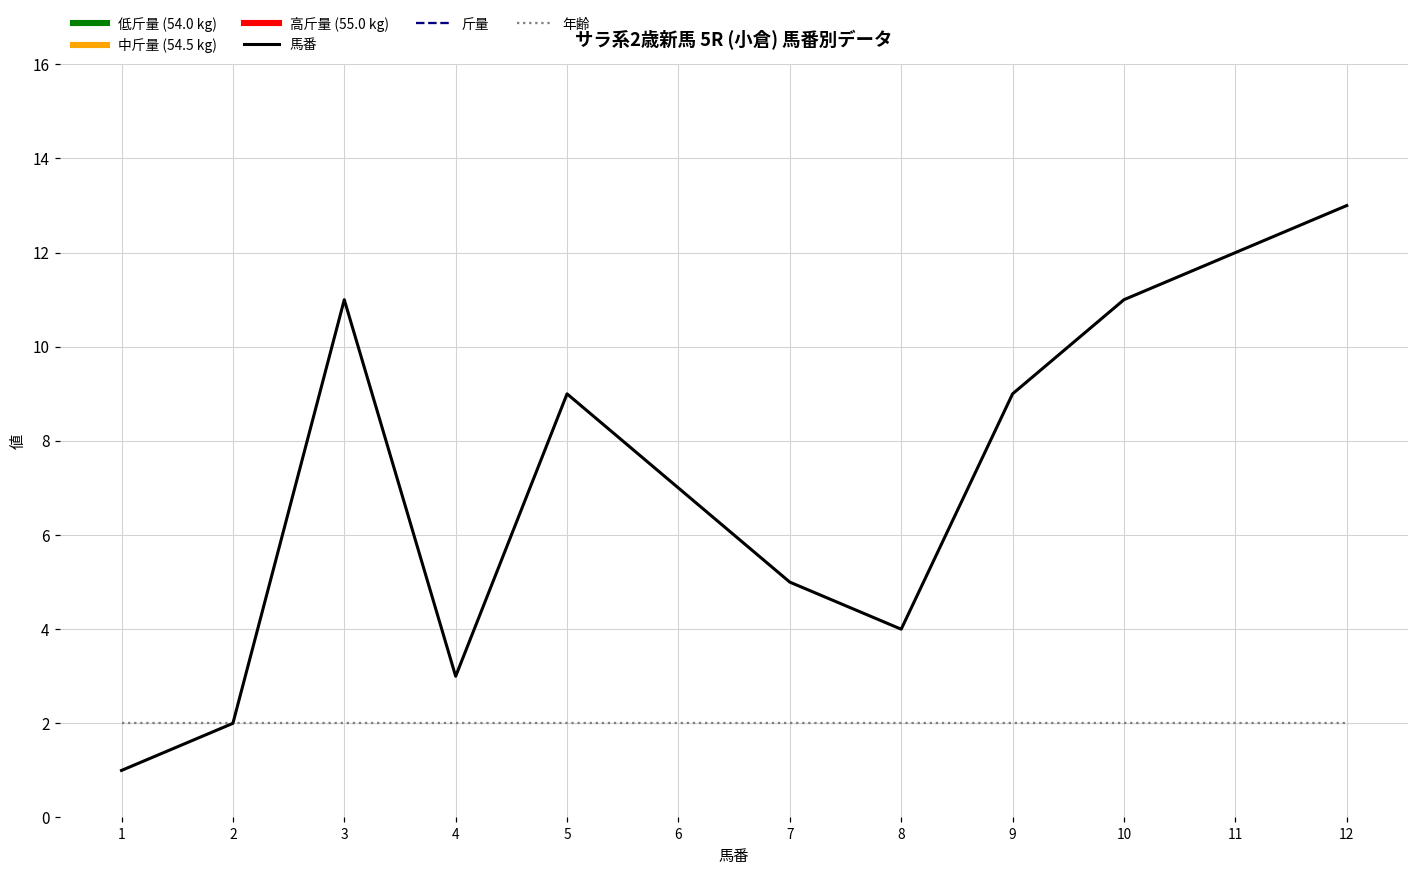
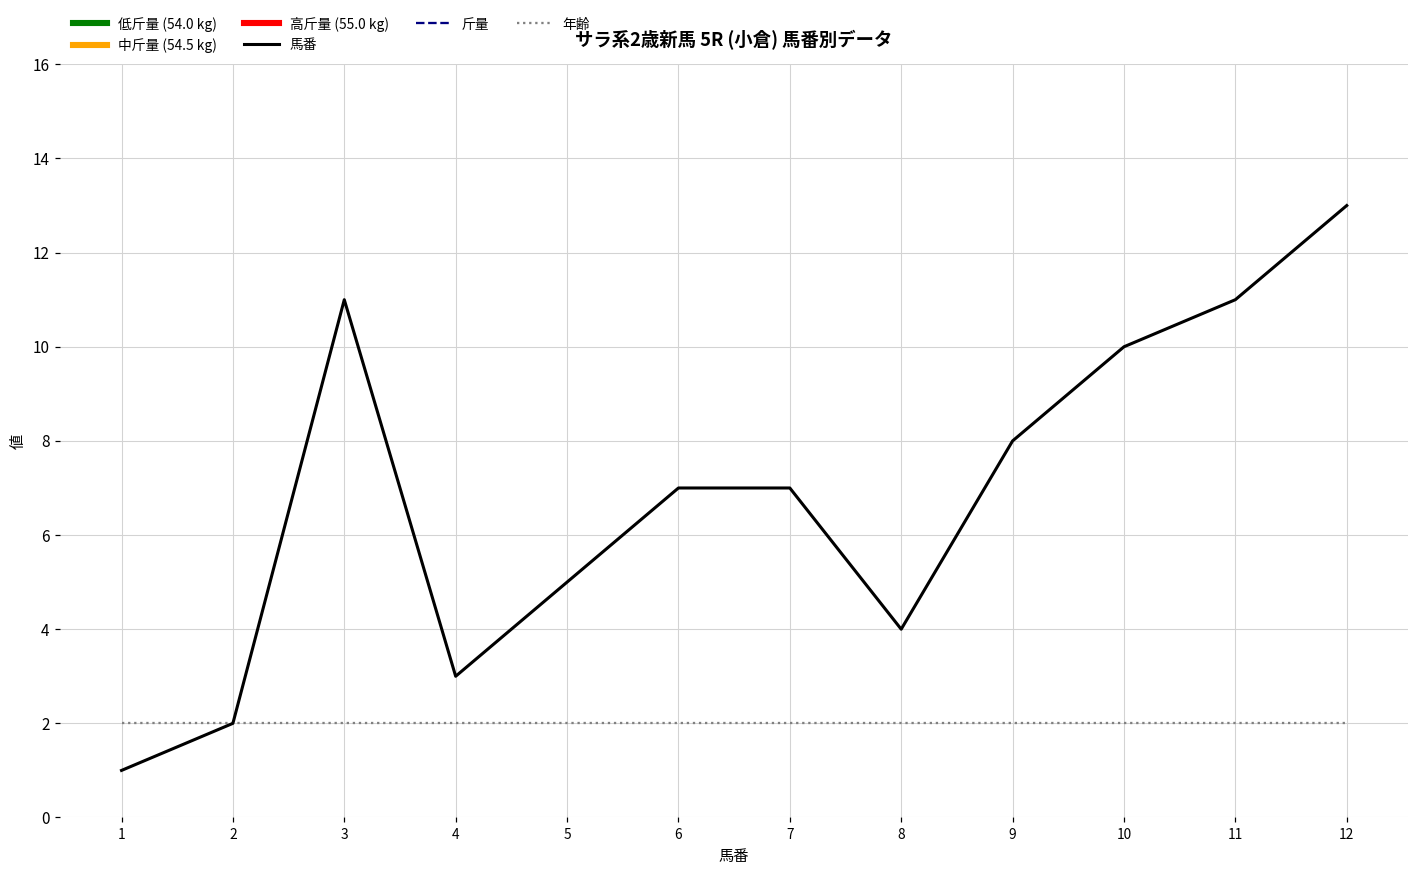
  {
    "馬番": {
      "1": 1,
      "3": 11,
      "4": 3,
-     "5": 9,
+     "5": 5,
      "6": 7,
-     "7": 5,
+     "7": 7,
      "8": 4,
-     "9": 9,
-     "10": 11,
-     "11": 12,
+     "9": 8,
+     "10": 10,
+     "11": 11,
      "12": 13
    },
    "年齢": {
      "1": 2,
      "3": 2,
      "4": 2,
      "5": 2,
      "6": 2,
      "7": 2,
      "8": 2,
      "9": 2,
      "10": 2,
      "11": 2,
      "12": 2
    }
  }
